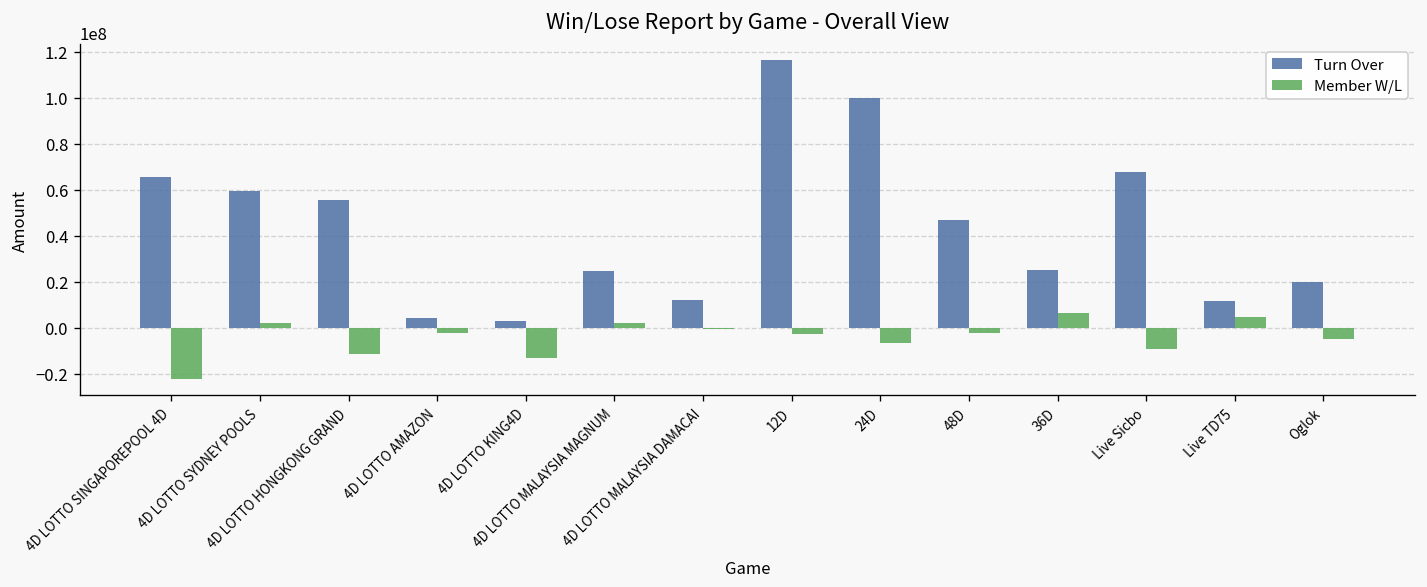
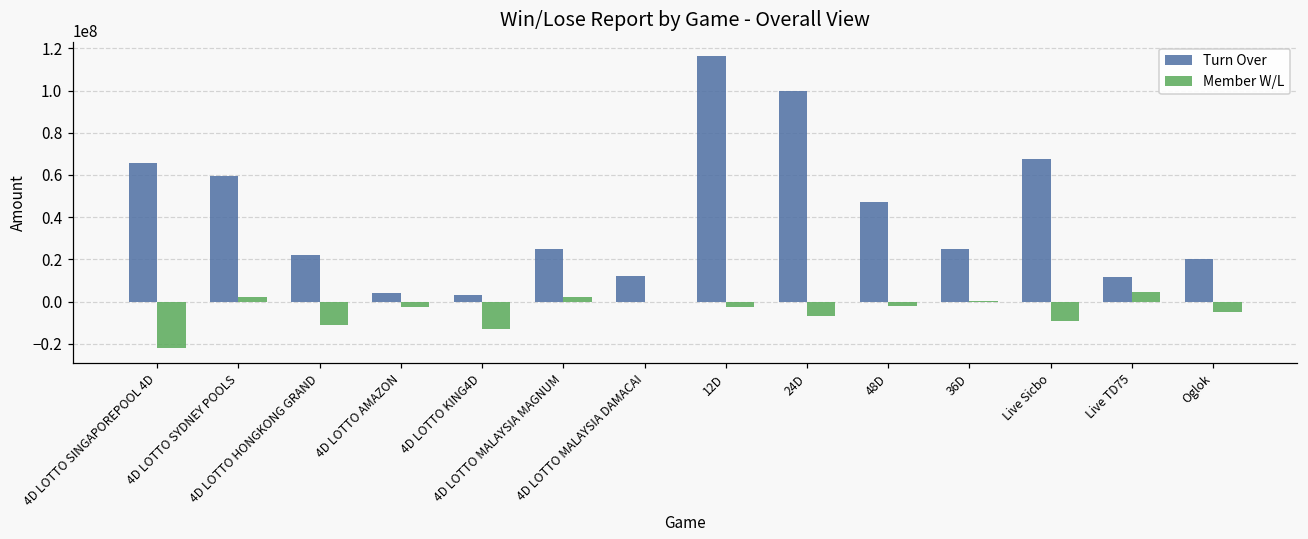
  {
    "Turn Over": {
      "4D LOTTO SINGAPOREPOOL 4D": 65000000,
      "4D LOTTO SYDNEY POOLS": 60000000,
-     "4D LOTTO HONGKONG GRAND": 55000000,
+     "4D LOTTO HONGKONG GRAND": 22000000,
      "4D LOTTO AMAZON": 4000000,
      "4D LOTTO KING4D": 3000000,
      "4D LOTTO MALAYSIA MAGNUM": 25000000,
      "4D LOTTO MALAYSIA DAMACAI": 12000000,
      "12D": 116000000,
      "24D": 100000000,
      "48D": 47000000,
      "36D": 25000000,
      "Live Sicbo": 68000000,
      "Live TD75": 12000000,
      "Oglok": 20000000
    },
    "Member W/L": {
      "4D LOTTO SINGAPOREPOOL 4D": -22000000,
      "4D LOTTO SYDNEY POOLS": 2000000,
      "4D LOTTO HONGKONG GRAND": -11000000,
      "4D LOTTO AMAZON": -2000000,
      "4D LOTTO KING4D": -13000000,
      "4D LOTTO MALAYSIA MAGNUM": 2000000,
      "12D": -3000000,
      "24D": -7000000,
      "48D": -2000000,
-     "36D": 7000000,
+     "36D": 0,
      "Live Sicbo": -9000000,
      "Live TD75": 5000000,
      "Oglok": -5000000
    }
  }
